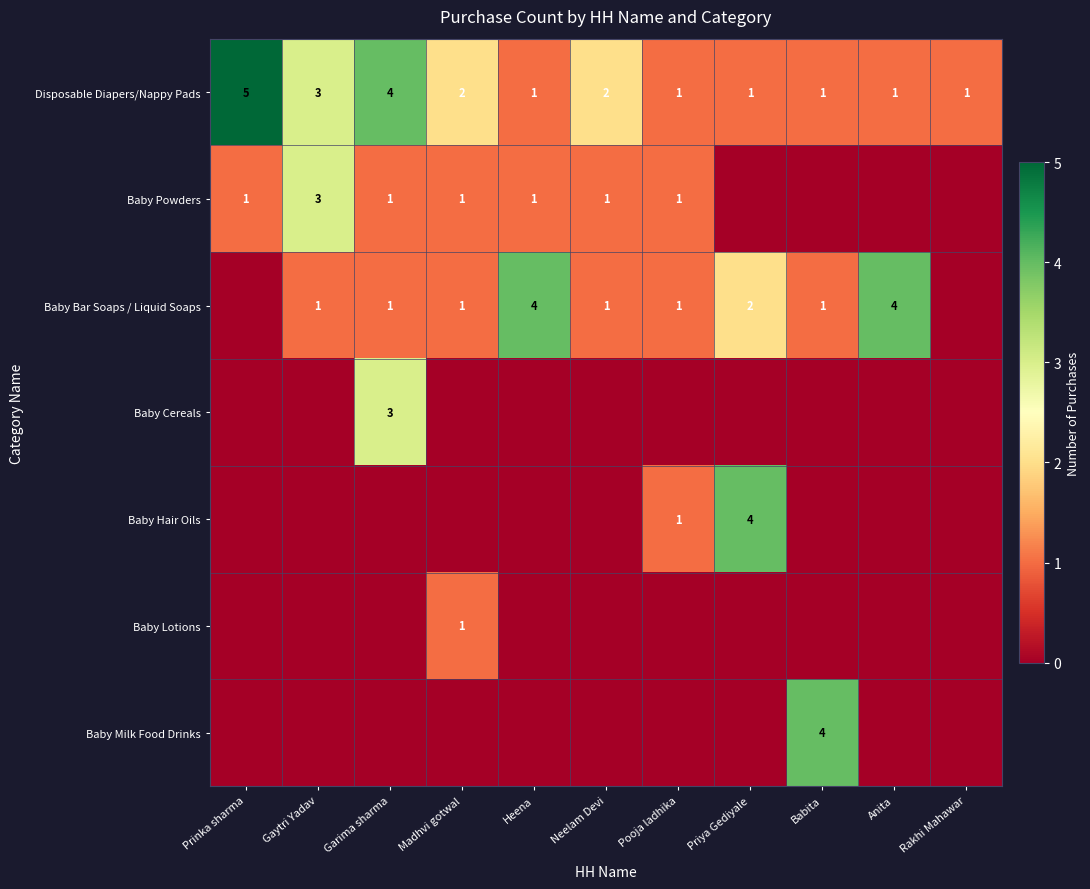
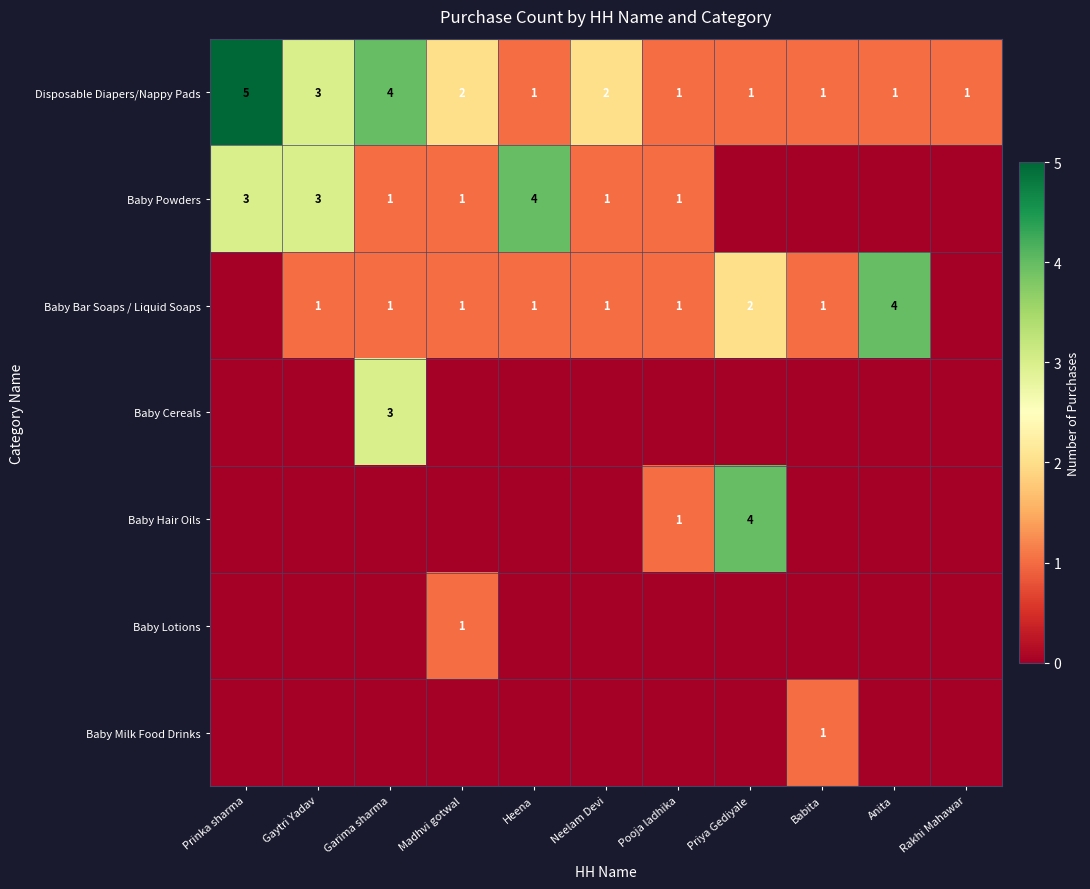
  {
    "Disposable Diapers/Nappy Pads": {
      "Prinka sharma": 5,
      "Gaytri Yadav": 3,
      "Garima sharma": 4,
      "Madhvi gotwal": 2,
      "Heena": 1,
      "Neelam Devi": 2,
      "Pooja ladhika": 1,
      "Priya Gediyale": 1,
      "Babita": 1,
      "Anita": 1,
      "Rakhi Mahawar": 1
    },
    "Baby Powders": {
-     "Prinka sharma": 1,
+     "Prinka sharma": 3,
      "Gaytri Yadav": 3,
      "Garima sharma": 1,
      "Madhvi gotwal": 1,
-     "Heena": 1,
+     "Heena": 4,
      "Neelam Devi": 1,
      "Pooja ladhika": 1
    },
    "Baby Bar Soaps / Liquid Soaps": {
      "Gaytri Yadav": 1,
      "Garima sharma": 1,
      "Madhvi gotwal": 1,
-     "Heena": 4,
+     "Heena": 1,
      "Neelam Devi": 1,
      "Pooja ladhika": 1,
      "Priya Gediyale": 2,
      "Babita": 1,
      "Anita": 4
    },
    "Baby Cereals": {
      "Garima sharma": 3
    },
    "Baby Hair Oils": {
      "Pooja ladhika": 1,
      "Priya Gediyale": 4
    },
    "Baby Lotions": {
      "Madhvi gotwal": 1
    },
    "Baby Milk Food Drinks": {
-     "Babita": 4
+     "Babita": 1
    }
  }
